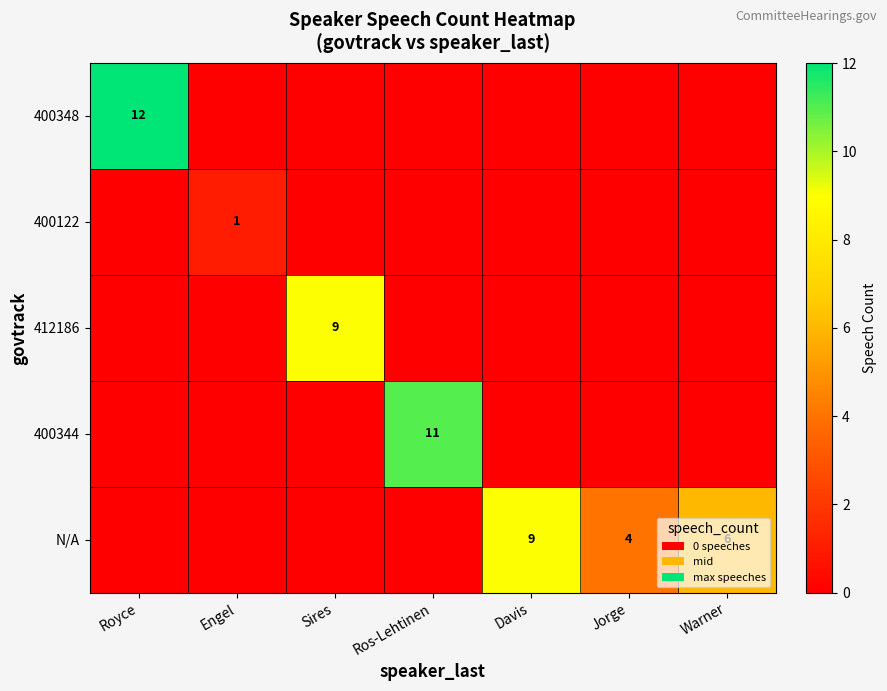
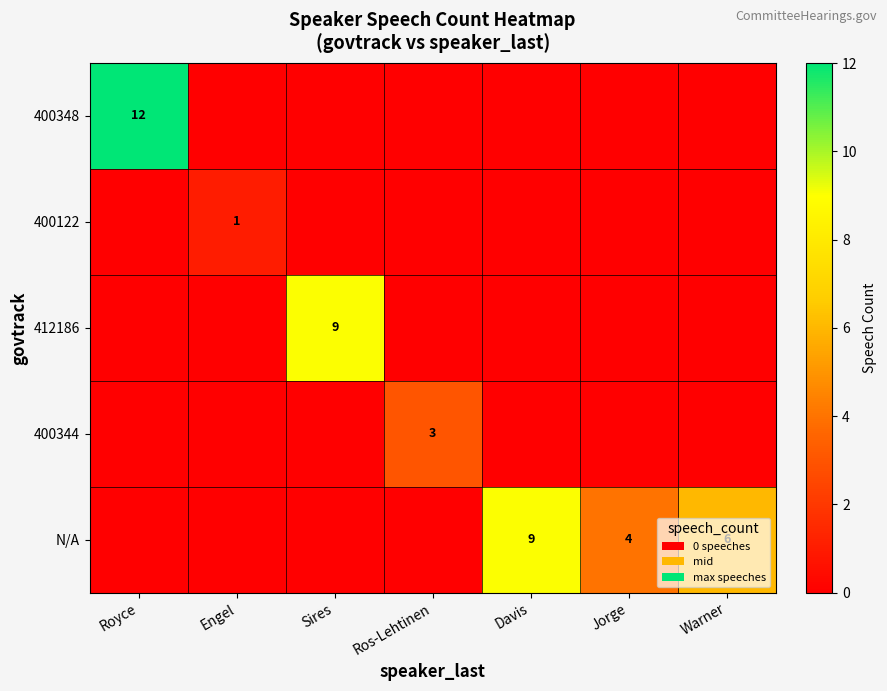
  {
    "400348": {
      "Royce": 12
    },
    "400122": {
      "Engel": 1
    },
    "412186": {
      "Sires": 9
    },
    "400344": {
-     "Ros-Lehtinen": 11
+     "Ros-Lehtinen": 3
    },
    "N/A": {
      "Davis": 9,
      "Jorge": 4
    }
  }
